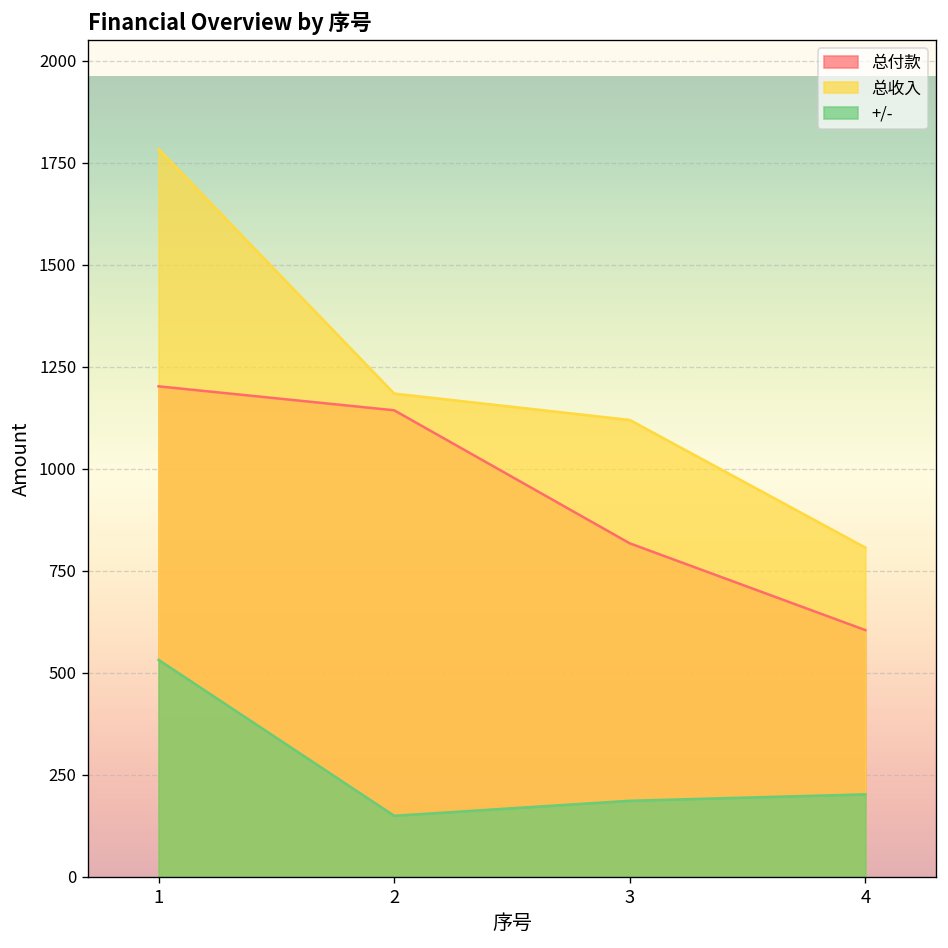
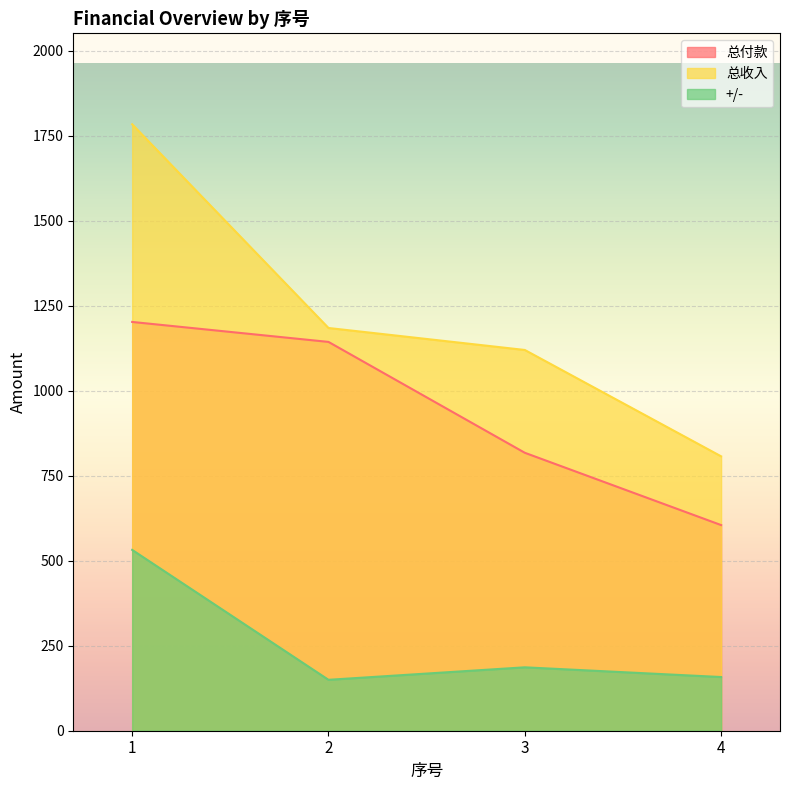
  {
    "总付款": {
      "1": 1200,
      "2": 1140,
      "3": 820,
      "4": 600
    },
    "总收入": {
      "1": 1780,
      "2": 1180,
      "3": 1120,
      "4": 810
    },
    "+/-": {
      "1": 530,
      "2": 150,
      "3": 190,
-     "4": 200
+     "4": 160
    }
  }
